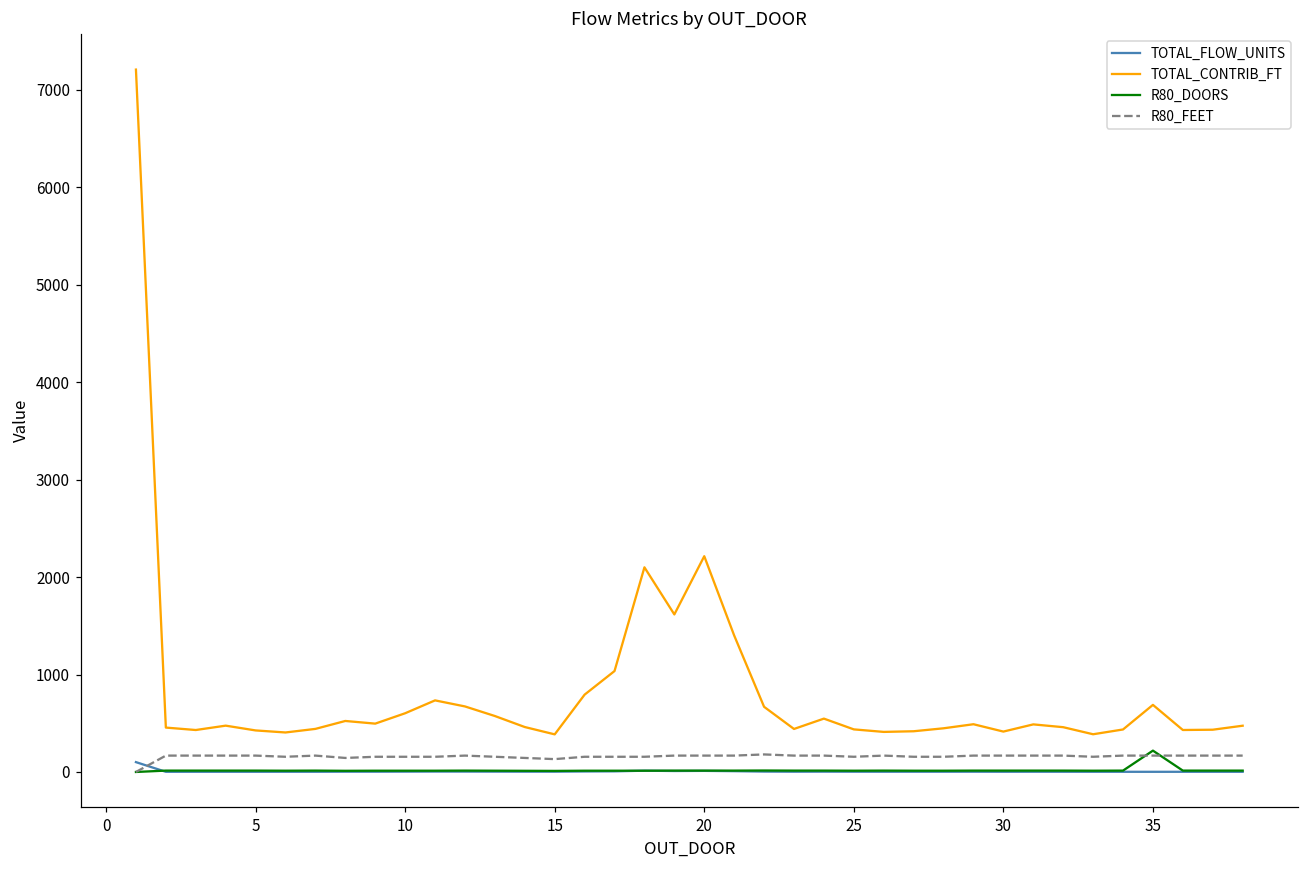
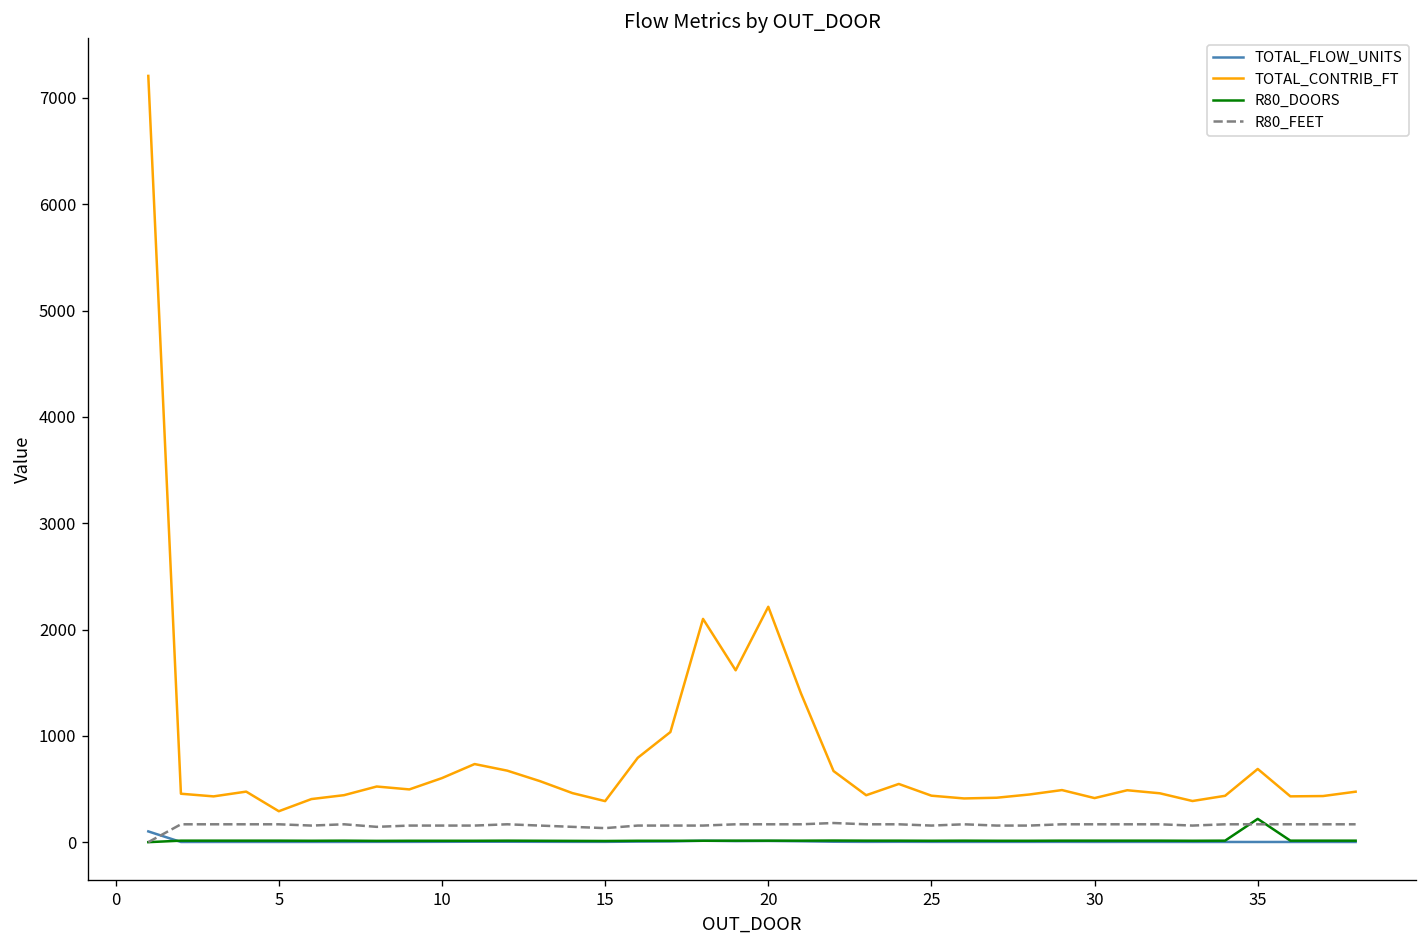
  {
    "TOTAL_FLOW_UNITS": {
      "35": 0
    },
    "TOTAL_CONTRIB_FT": {
-     "5": 400,
+     "5": 300,
      "10": 600,
      "15": 400,
      "20": 2200,
      "25": 400,
      "30": 400,
      "35": 700
    },
    "R80_DOORS": {
      "35": 200
    },
    "R80_FEET": {
      "5": 200,
      "10": 200,
      "15": 100,
      "20": 200,
      "25": 200,
      "30": 200,
      "35": 200
    }
  }
